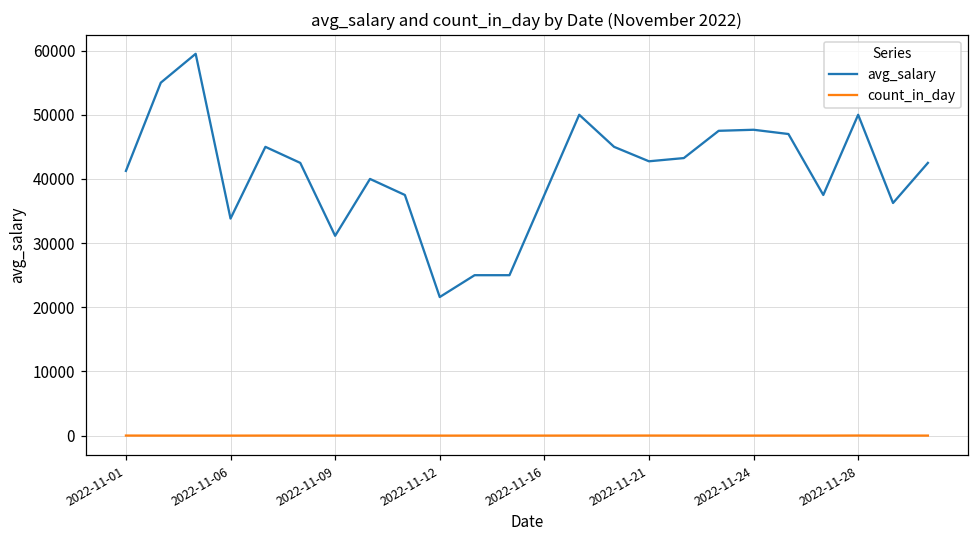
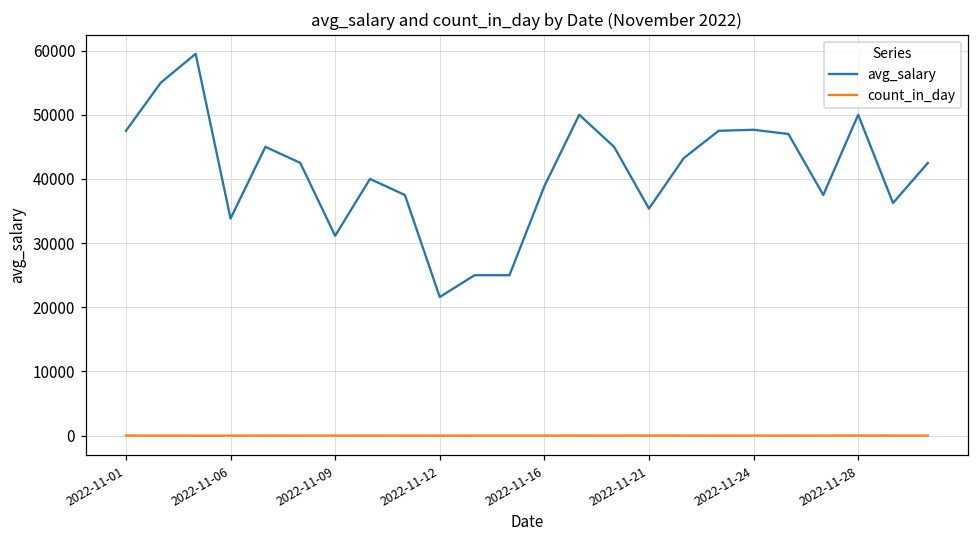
  {
    "avg_salary": {
-     "2022-11-01": 41000,
+     "2022-11-01": 47000,
      "2022-11-06": 34000,
      "2022-11-09": 31000,
      "2022-11-12": 22000,
-     "2022-11-16": 38000,
-     "2022-11-21": 43000,
+     "2022-11-16": 39000,
+     "2022-11-21": 35000,
      "2022-11-24": 48000,
      "2022-11-28": 50000
    },
    "count_in_day": {
      "2022-11-01": 0,
      "2022-11-06": 0,
      "2022-11-09": 0,
      "2022-11-12": 0,
      "2022-11-16": 0,
      "2022-11-21": 0,
      "2022-11-24": 0,
      "2022-11-28": 0
    }
  }
